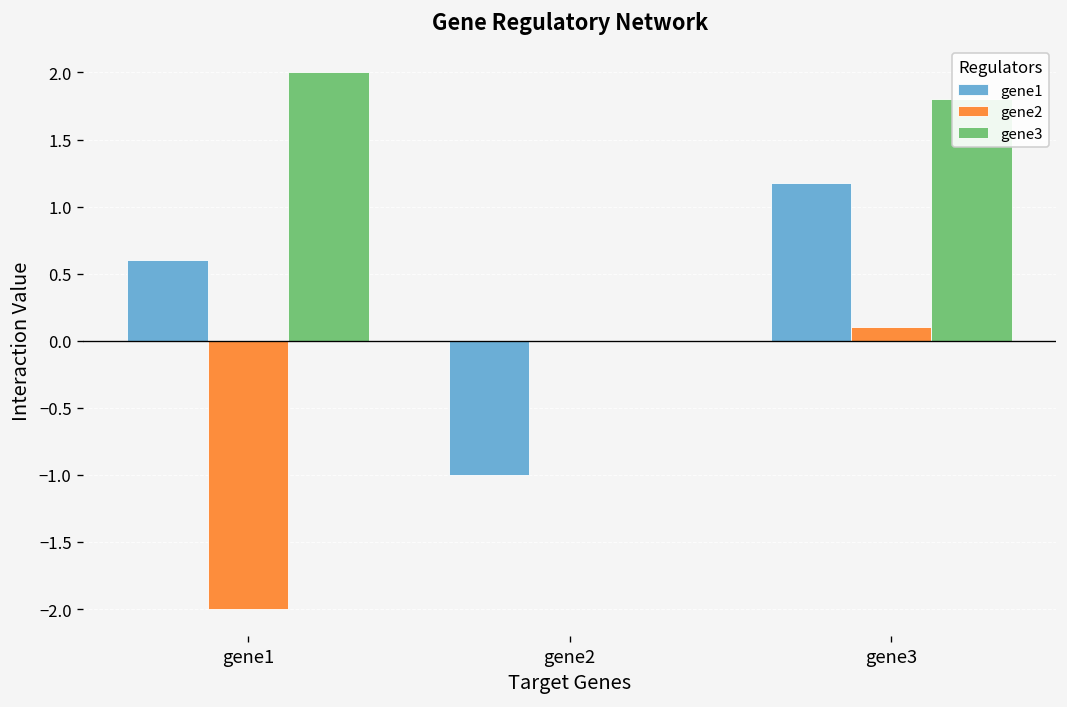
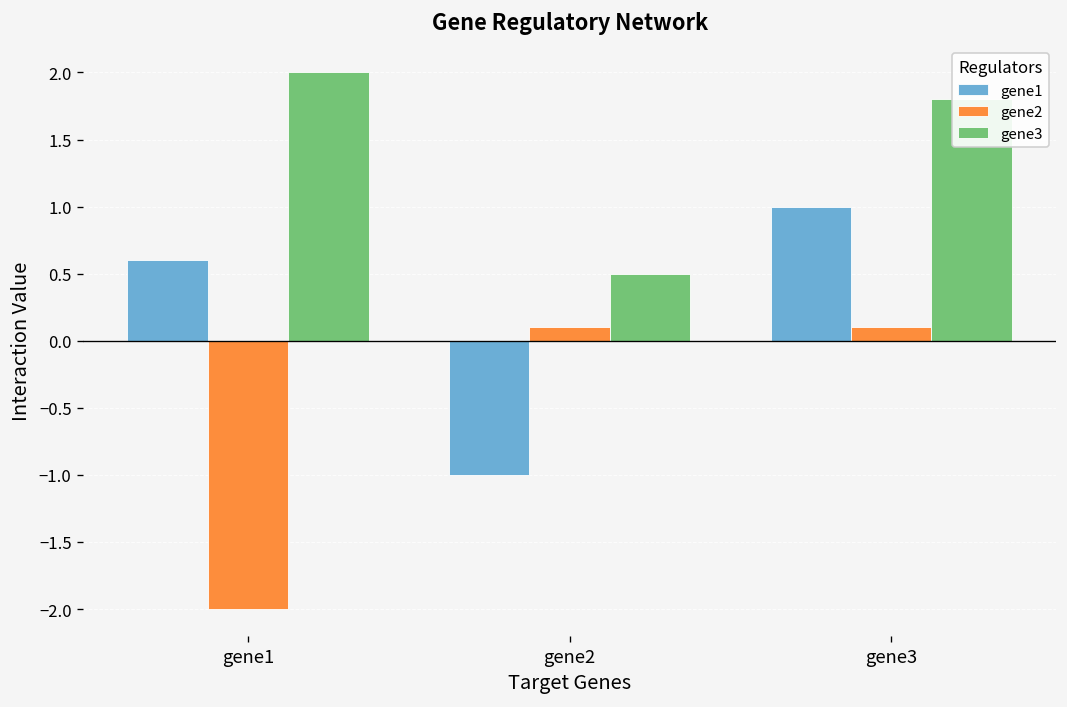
  {
    "gene1": {
      "gene1": 0.60,
      "gene2": -1.00,
-     "gene3": 1.18
+     "gene3": 1.00
    },
    "gene2": {
      "gene1": -2.0,
-     "gene2": 0.0,
+     "gene2": 0.1,
      "gene3": 0.1
    },
    "gene3": {
      "gene1": 2.0,
-     "gene2": 0.0
+     "gene2": 0.5
    }
  }
